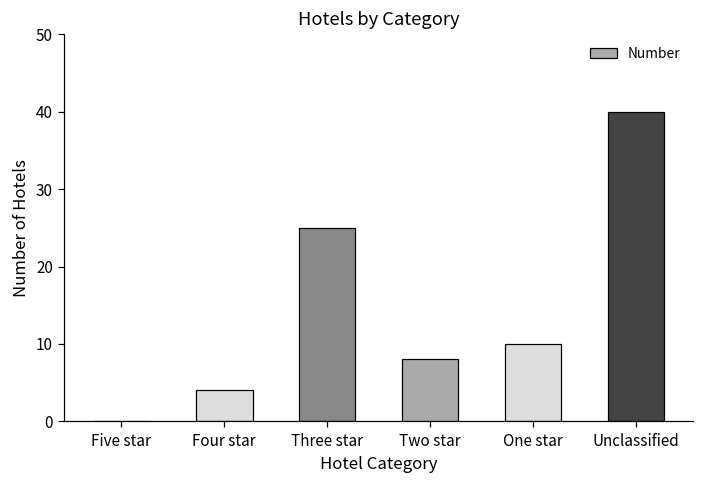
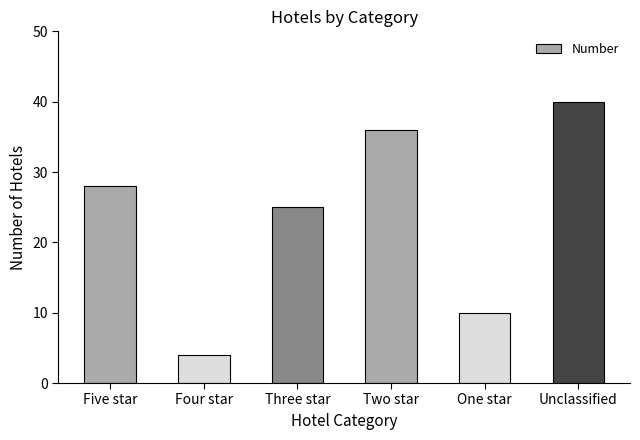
  {
-   "Five star": 0,
+   "Five star": 28,
    "Four star": 4,
    "Three star": 25,
-   "Two star": 8,
+   "Two star": 36,
    "One star": 10,
    "Unclassified": 40
  }
